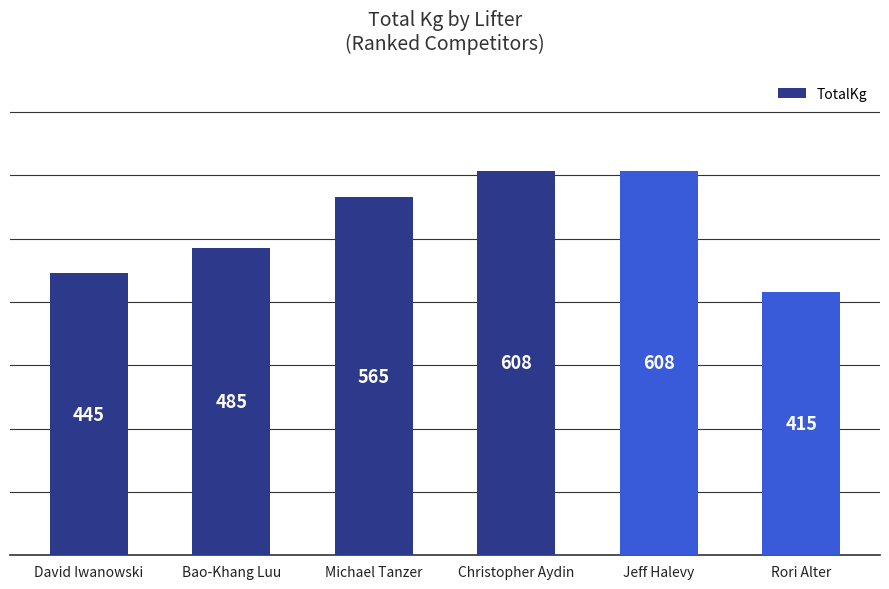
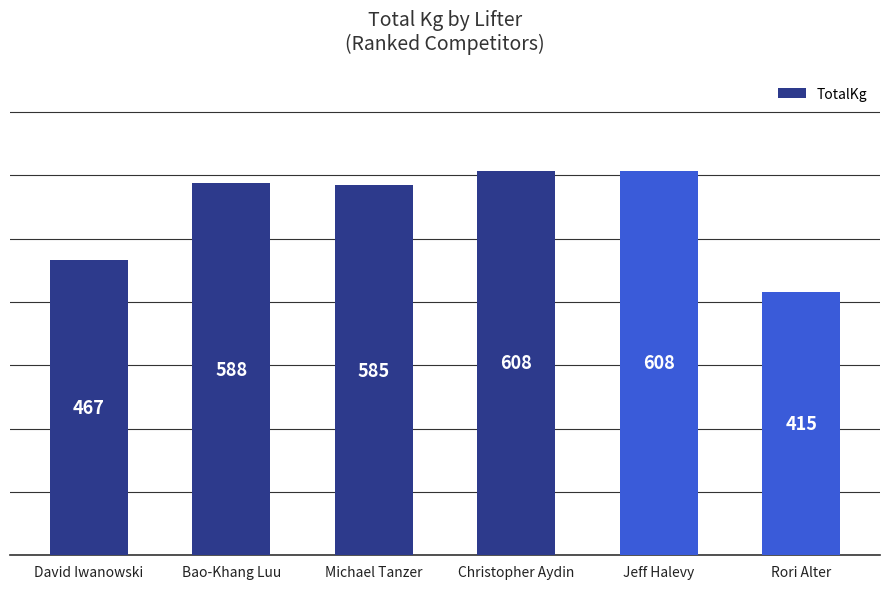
  {
-   "David Iwanowski": 445,
-   "Bao-Khang Luu": 485,
-   "Michael Tanzer": 565,
+   "David Iwanowski": 467,
+   "Bao-Khang Luu": 588,
+   "Michael Tanzer": 585,
    "Christopher Aydin": 608,
    "Jeff Halevy": 608,
    "Rori Alter": 415
  }
